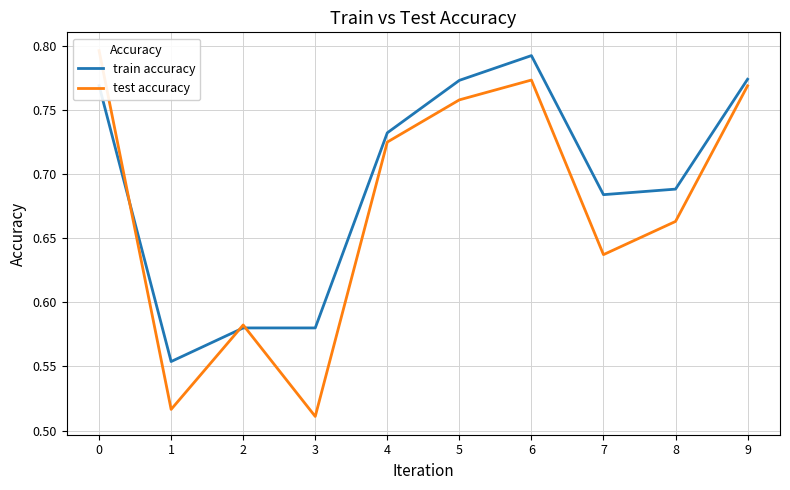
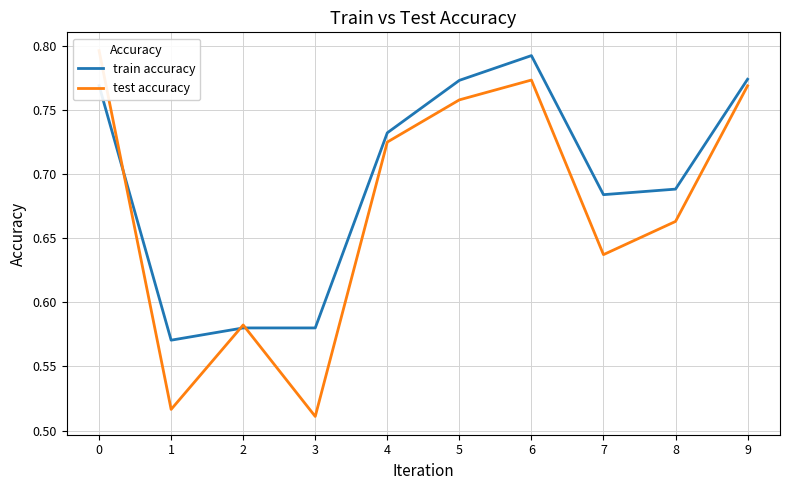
  {
    "train accuracy": {
-     "1": 0.554,
+     "1": 0.571,
      "2": 0.580,
      "3": 0.580,
      "4": 0.733,
      "5": 0.773,
      "6": 0.793,
      "7": 0.684,
      "8": 0.689,
      "9": 0.774
    },
    "test accuracy": {
      "1": 0.516,
      "2": 0.582,
      "3": 0.511,
      "4": 0.725,
      "5": 0.758,
      "6": 0.774,
      "7": 0.637,
      "8": 0.663,
      "9": 0.769
    }
  }
